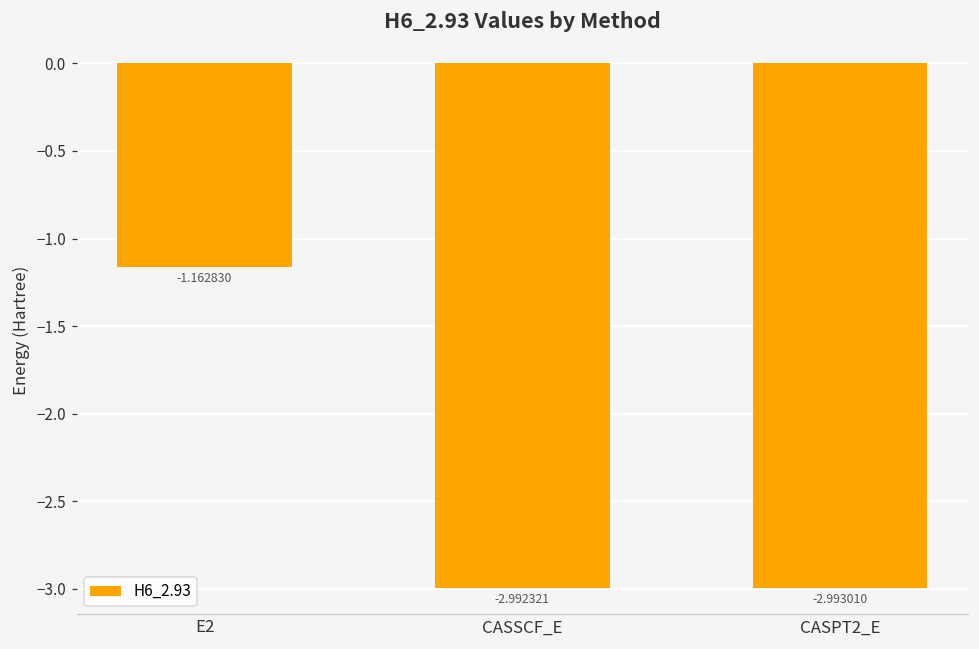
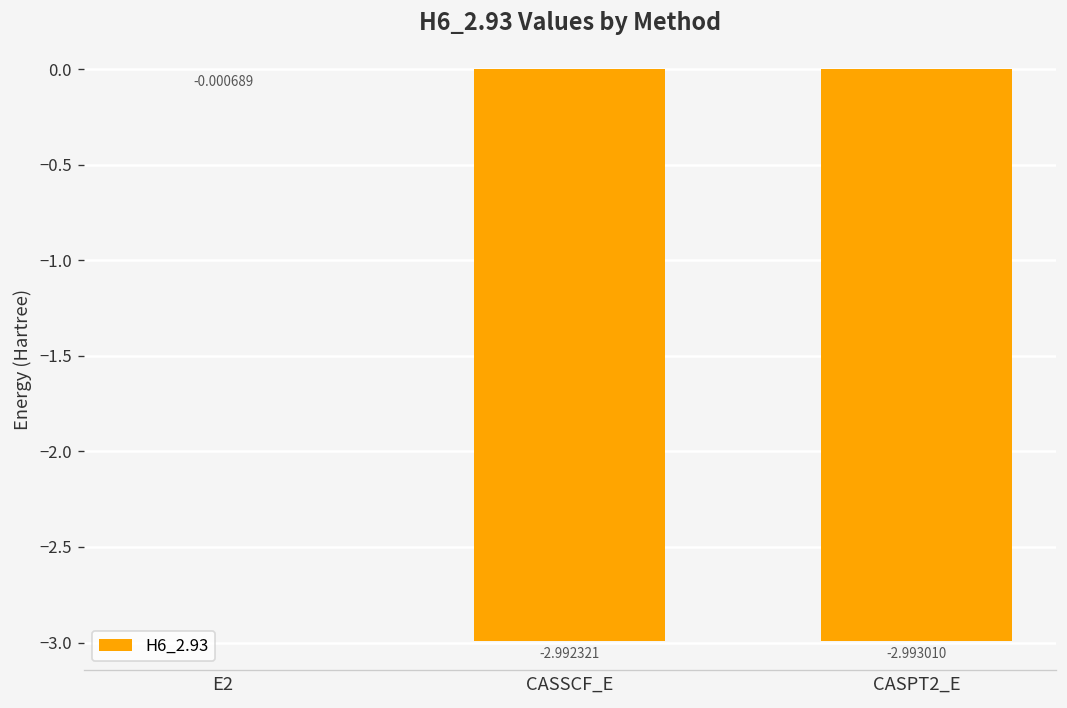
  {
-   "E2": -1.162830,
+   "E2": -0.000689,
    "CASSCF_E": -2.992321,
    "CASPT2_E": -2.993010
  }
